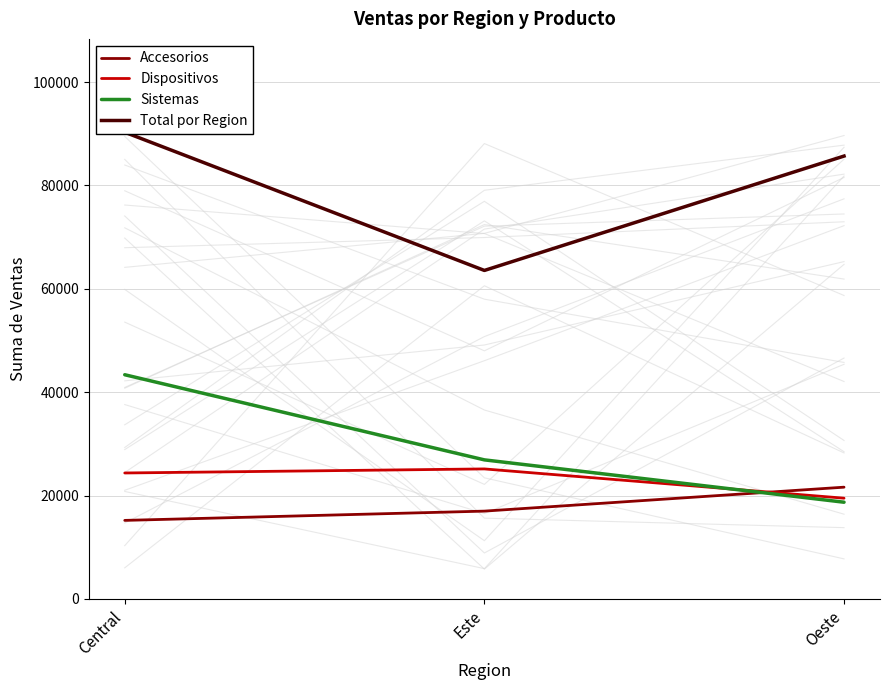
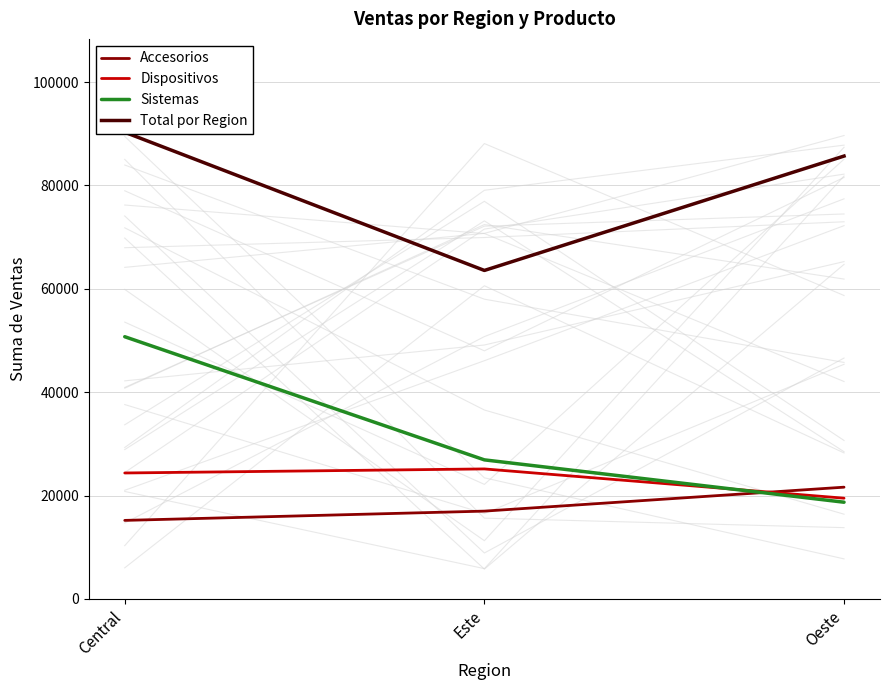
  {
    "Accesorios": {
      "Central": 15000,
      "Oeste": 22000
    },
    "Dispositivos": {
      "Este": 25000,
      "Oeste": 19000
    },
    "Sistemas": {
-     "Central": 43000,
+     "Central": 51000,
      "Este": 27000,
      "Oeste": 19000
    },
    "Total por Region": {
      "Este": 64000,
      "Oeste": 86000
    }
  }
